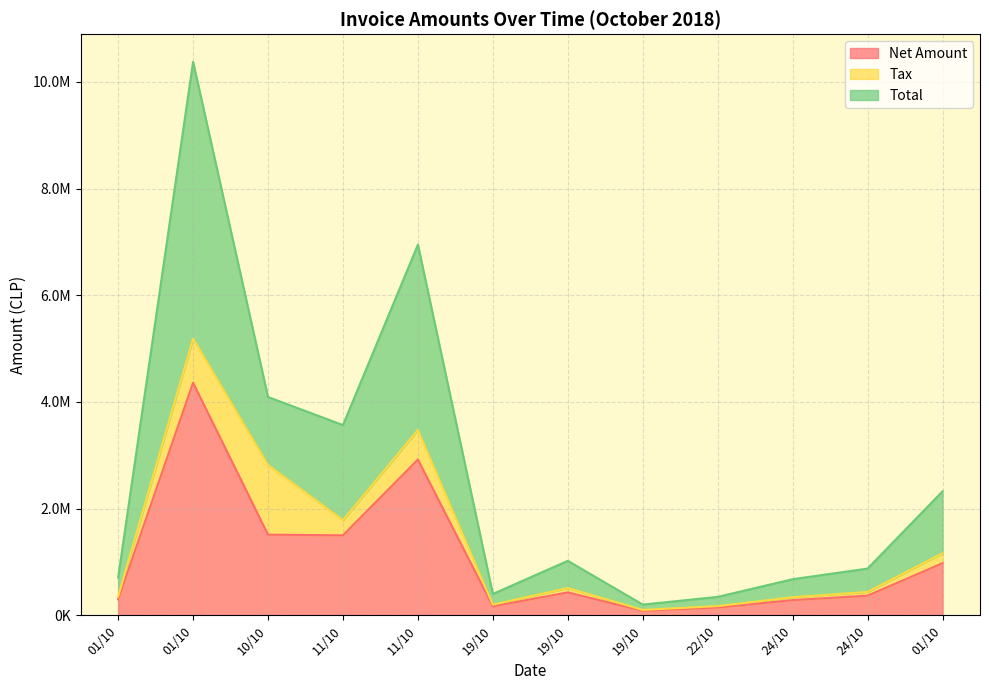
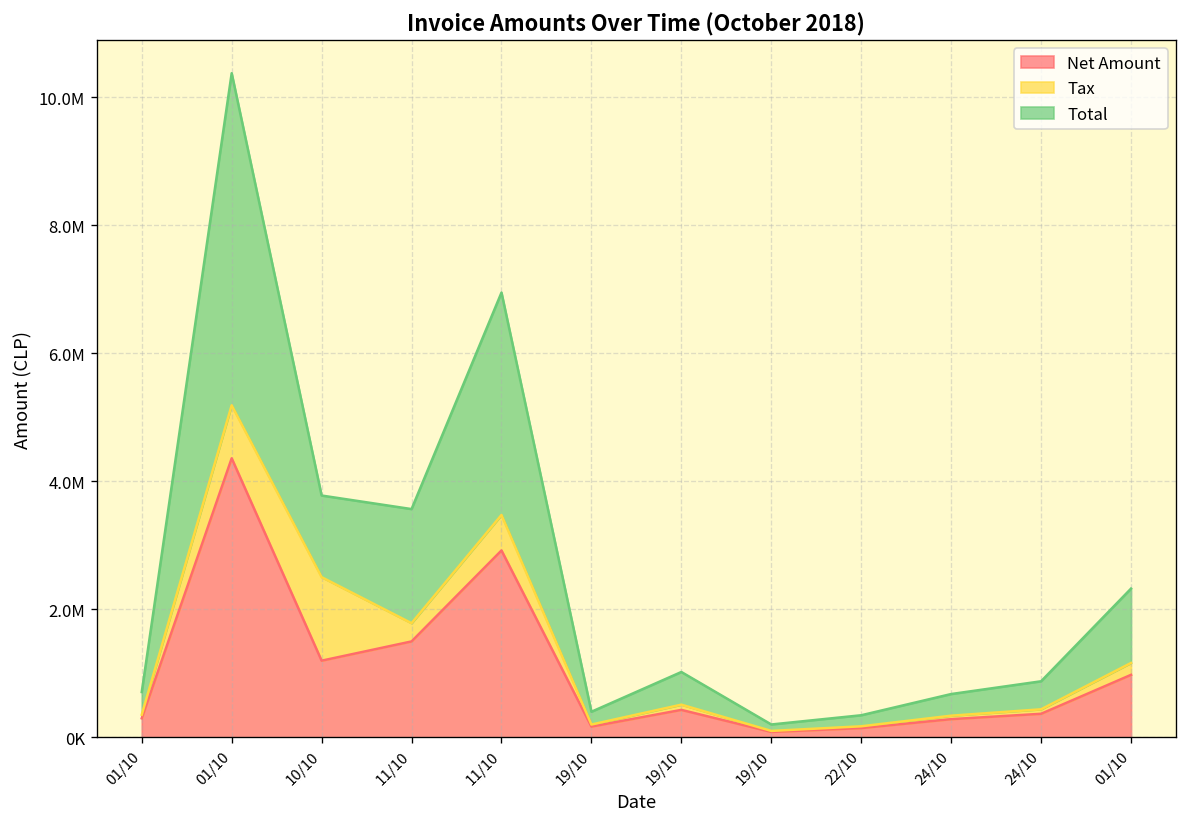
  {
    "Net Amount": {
-     "10/10": 1500000
+     "10/10": 1200000
    },
    "Tax": {
      "10/10": 1300000
    },
    "Total": {
      "10/10": 1300000,
      "22/10": 200000
    }
  }
